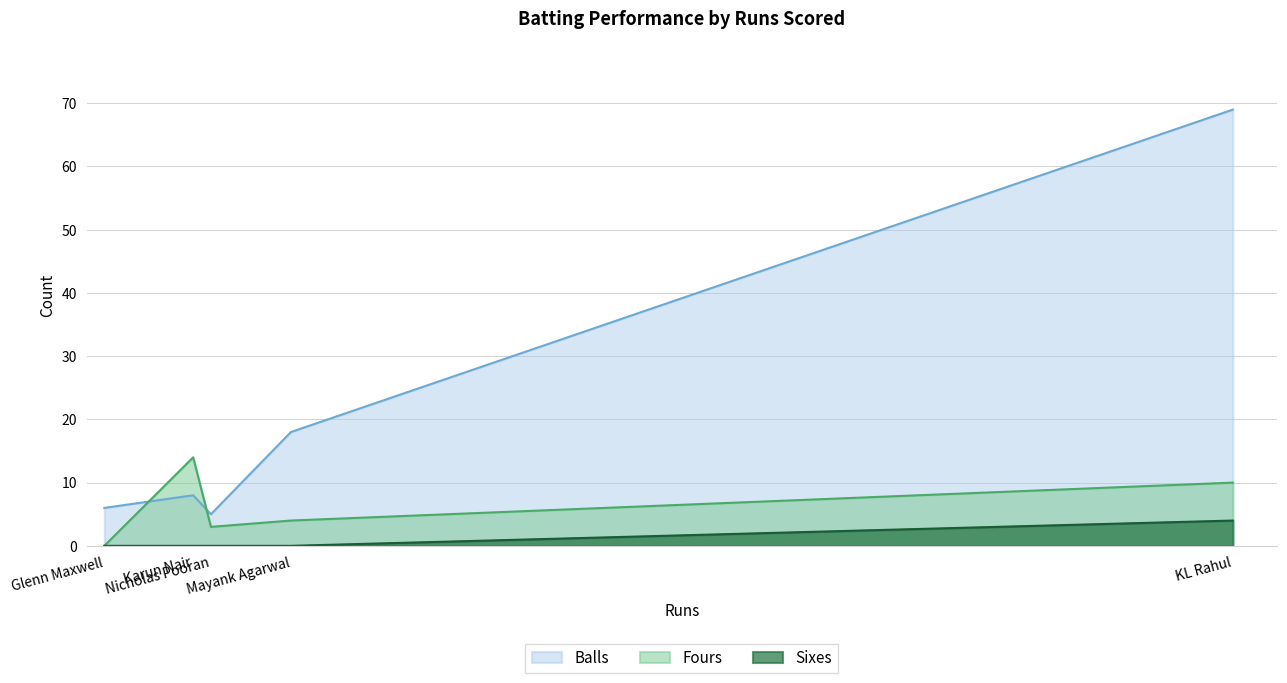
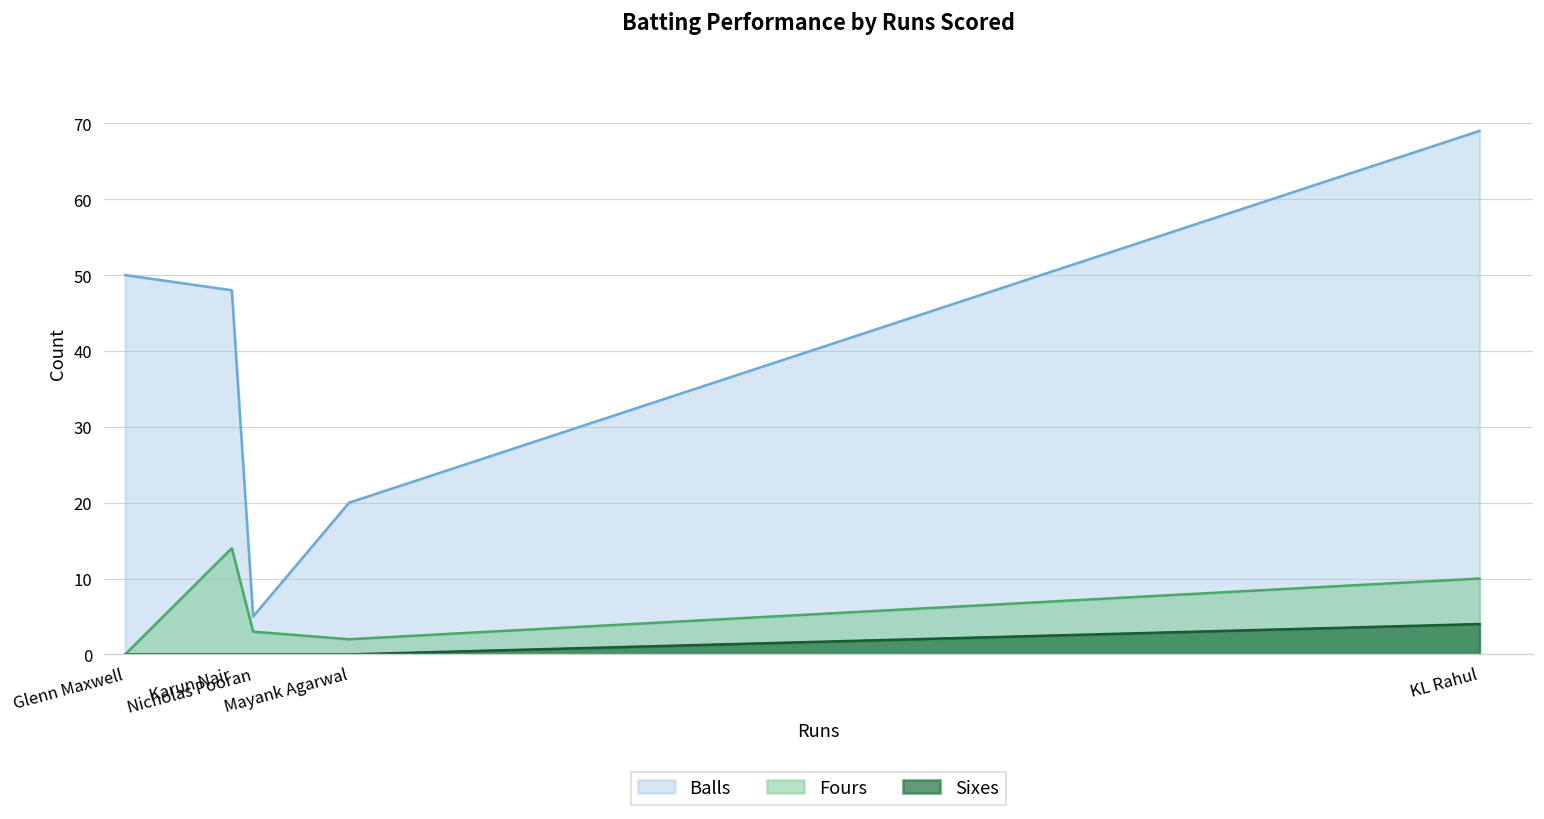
  {
    "Balls": {
-     "Glenn Maxwell": 6,
-     "Karun Nair": 8,
+     "Glenn Maxwell": 50,
+     "Karun Nair": 48,
      "Nicholas Pooran": 5,
-     "Mayank Agarwal": 18,
+     "Mayank Agarwal": 20,
      "KL Rahul": 69
    },
    "Fours": {
      "Karun Nair": 14,
      "Nicholas Pooran": 3,
-     "Mayank Agarwal": 4,
+     "Mayank Agarwal": 2,
      "KL Rahul": 10
    },
    "Sixes": {
      "Karun Nair": 0,
      "Nicholas Pooran": 0,
      "Mayank Agarwal": 0,
      "KL Rahul": 4
    }
  }
